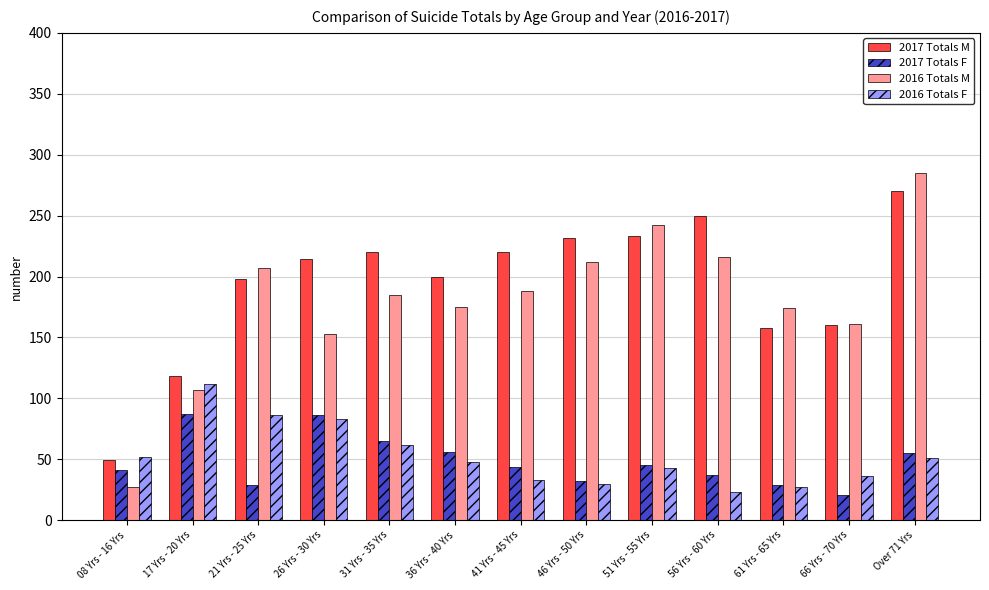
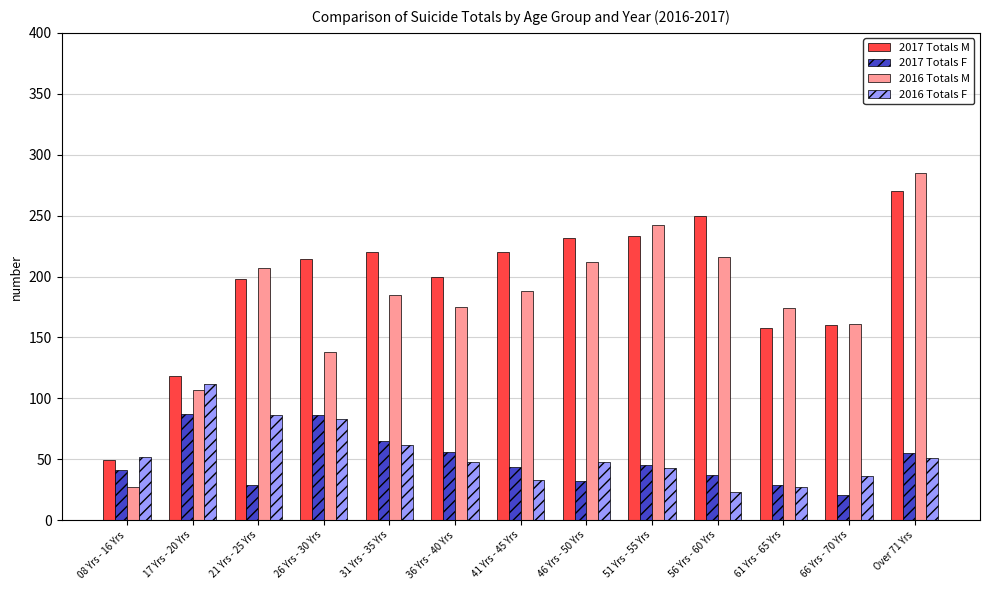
  {
    "2017 Totals M": {
      "08 Yrs - 16 Yrs": 49,
      "17 Yrs - 20 Yrs": 118,
      "21 Yrs - 25 Yrs": 198,
      "26 Yrs - 30 Yrs": 214,
      "31 Yrs - 35 Yrs": 220,
      "36 Yrs - 40 Yrs": 200,
      "41 Yrs - 45 Yrs": 220,
      "46 Yrs - 50 Yrs": 232,
      "51 Yrs - 55 Yrs": 233,
      "56 Yrs - 60 Yrs": 250,
      "61 Yrs - 65 Yrs": 158,
      "66 Yrs - 70 Yrs": 160,
      "Over 71 Yrs": 270
    },
    "2017 Totals F": {
      "08 Yrs - 16 Yrs": 41,
      "17 Yrs - 20 Yrs": 87,
      "21 Yrs - 25 Yrs": 29,
      "26 Yrs - 30 Yrs": 86,
      "31 Yrs - 35 Yrs": 65,
      "36 Yrs - 40 Yrs": 56,
      "41 Yrs - 45 Yrs": 44,
      "46 Yrs - 50 Yrs": 32,
      "51 Yrs - 55 Yrs": 45,
      "56 Yrs - 60 Yrs": 37,
      "61 Yrs - 65 Yrs": 29,
      "66 Yrs - 70 Yrs": 21,
      "Over 71 Yrs": 55
    },
    "2016 Totals M": {
      "08 Yrs - 16 Yrs": 27,
      "17 Yrs - 20 Yrs": 107,
      "21 Yrs - 25 Yrs": 207,
-     "26 Yrs - 30 Yrs": 153,
+     "26 Yrs - 30 Yrs": 138,
      "31 Yrs - 35 Yrs": 185,
      "36 Yrs - 40 Yrs": 175,
      "41 Yrs - 45 Yrs": 188,
      "46 Yrs - 50 Yrs": 212,
      "51 Yrs - 55 Yrs": 242,
      "56 Yrs - 60 Yrs": 216,
      "61 Yrs - 65 Yrs": 174,
      "66 Yrs - 70 Yrs": 161,
      "Over 71 Yrs": 285
    },
    "2016 Totals F": {
      "08 Yrs - 16 Yrs": 52,
      "17 Yrs - 20 Yrs": 112,
      "21 Yrs - 25 Yrs": 86,
      "26 Yrs - 30 Yrs": 83,
      "31 Yrs - 35 Yrs": 62,
      "36 Yrs - 40 Yrs": 48,
      "41 Yrs - 45 Yrs": 33,
-     "46 Yrs - 50 Yrs": 30,
+     "46 Yrs - 50 Yrs": 48,
      "51 Yrs - 55 Yrs": 43,
      "56 Yrs - 60 Yrs": 23,
      "61 Yrs - 65 Yrs": 27,
      "66 Yrs - 70 Yrs": 36,
      "Over 71 Yrs": 51
    }
  }
